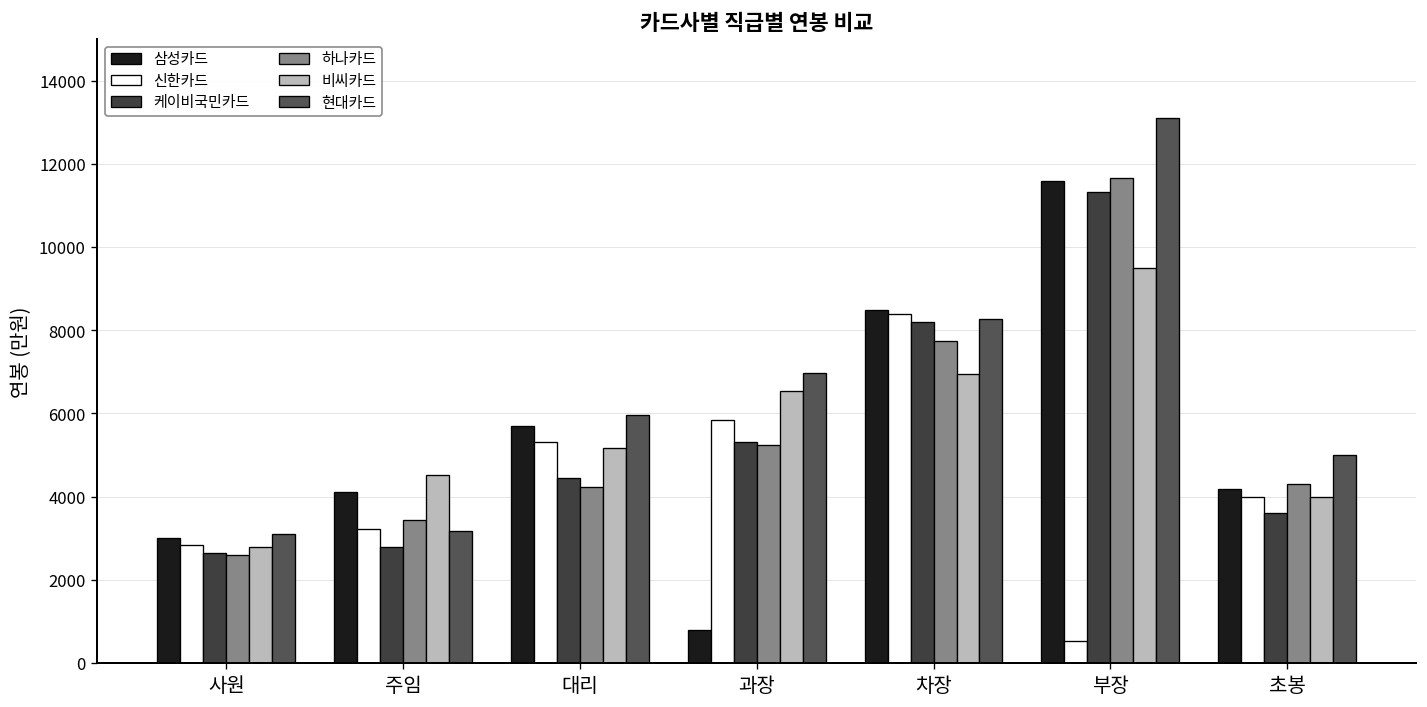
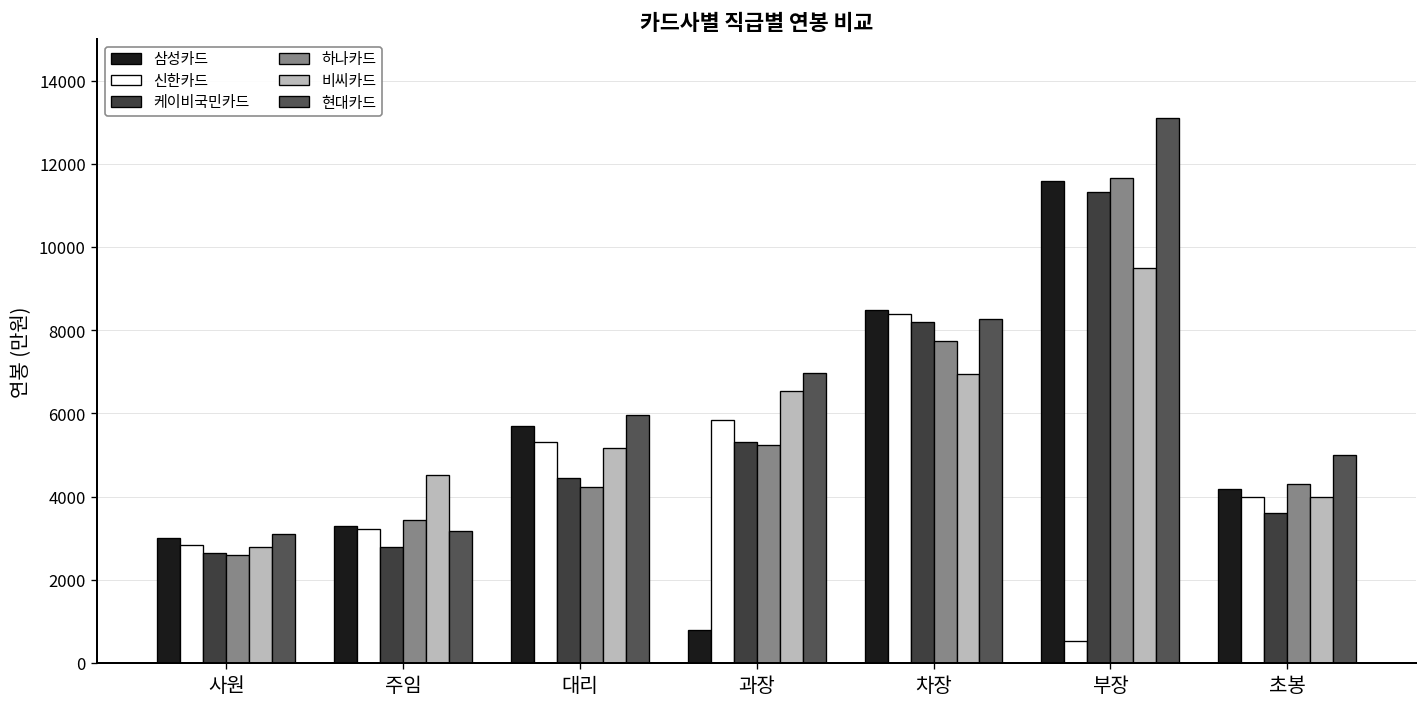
  {
    "삼성카드": {
      "사원": 3000,
-     "주임": 4100,
+     "주임": 3300,
      "대리": 5700,
      "과장": 800,
      "차장": 8500,
      "부장": 11600,
      "초봉": 4200
    },
    "신한카드": {
      "사원": 2800,
      "주임": 3200,
      "대리": 5300,
      "과장": 5800,
      "차장": 8400,
      "부장": 500,
      "초봉": 4000
    },
    "하나카드": {
      "사원": 2600,
      "주임": 3400,
      "대리": 4200,
      "과장": 5200,
      "차장": 7700,
      "부장": 11700,
      "초봉": 4300
    },
    "비씨카드": {
      "사원": 2800,
      "주임": 4500,
      "대리": 5200,
      "과장": 6500,
      "차장": 7000,
      "부장": 9500,
      "초봉": 4000
    }
  }
